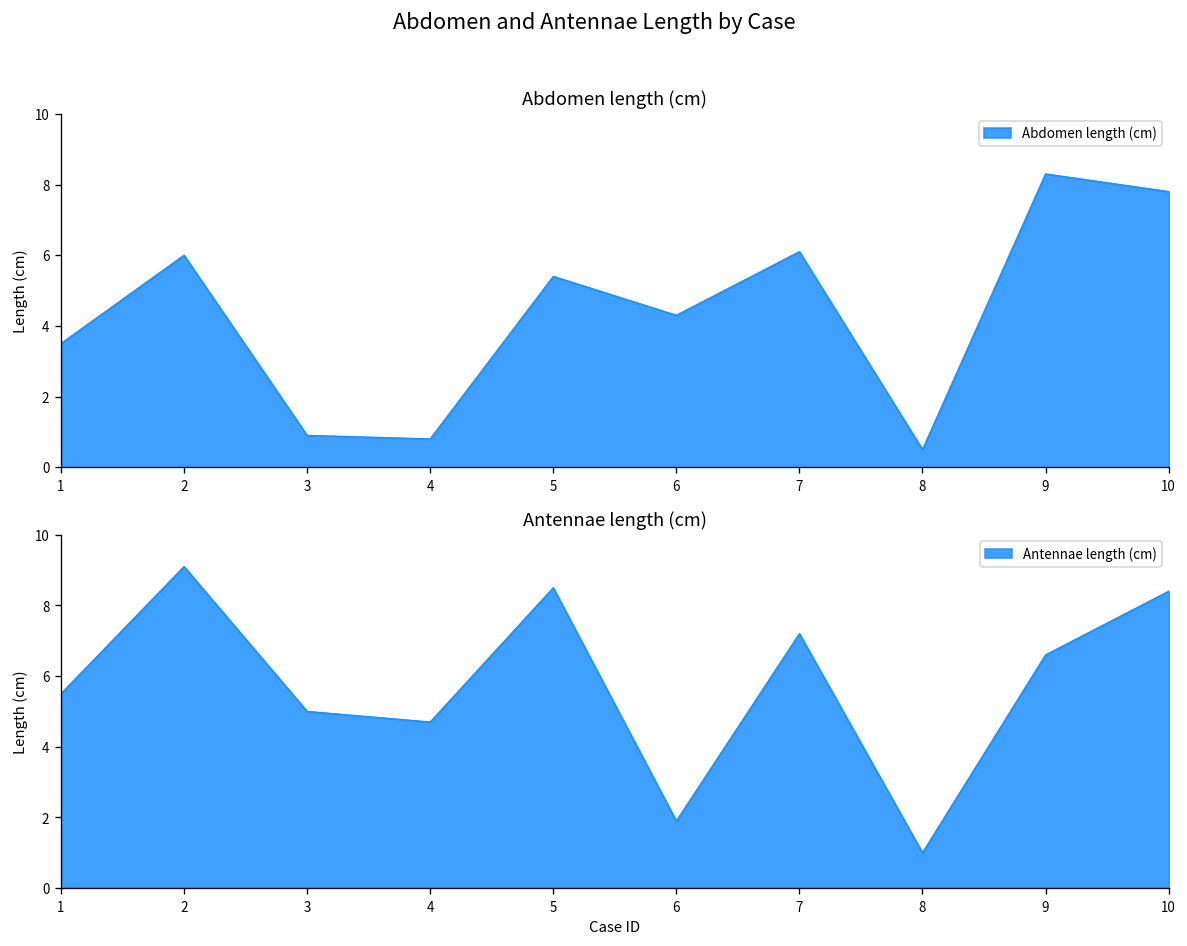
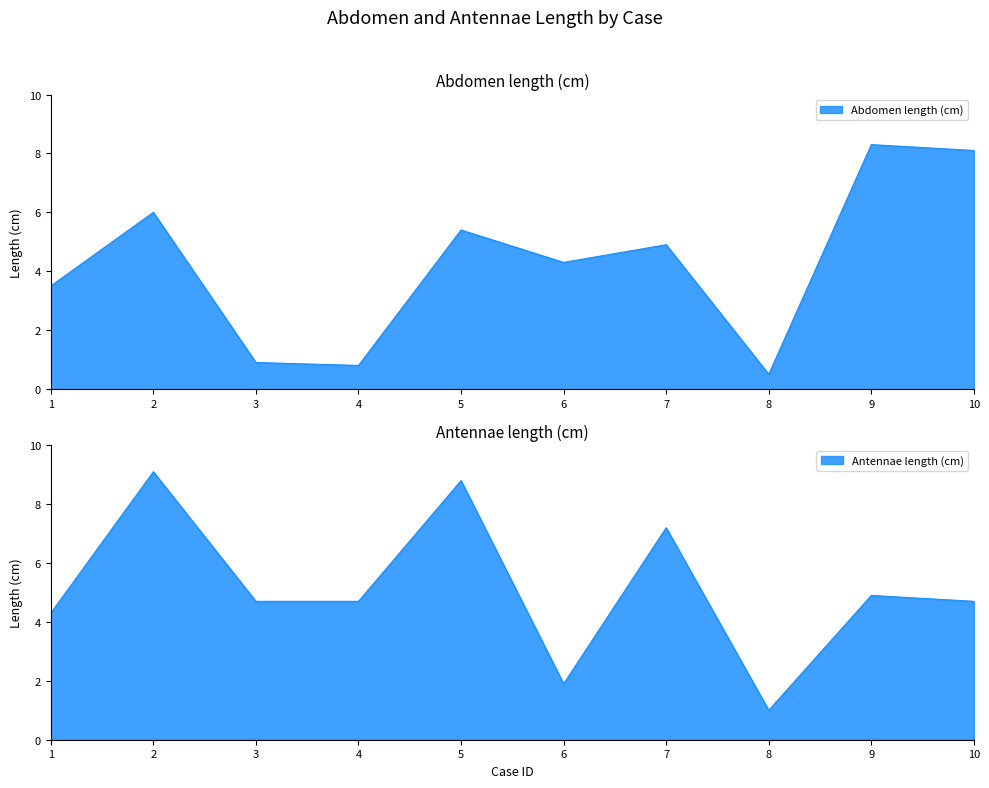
  {
    "Abdomen length (cm)": {
      "1": 3.5,
      "2": 6.0,
      "3": 0.9,
      "4": 0.8,
      "5": 5.4,
      "6": 4.3,
-     "7": 6.1,
+     "7": 4.9,
      "8": 0.5,
      "9": 8.3,
-     "10": 7.8
+     "10": 8.1
    },
    "Antennae length (cm)": {
-     "1": 5.5,
+     "1": 4.3,
      "2": 9.1,
-     "3": 5.0,
+     "3": 4.7,
      "4": 4.7,
-     "5": 8.5,
+     "5": 8.8,
      "6": 1.9,
      "7": 7.2,
      "8": 1.0,
-     "9": 6.6,
-     "10": 8.4
+     "9": 4.9,
+     "10": 4.7
    }
  }
